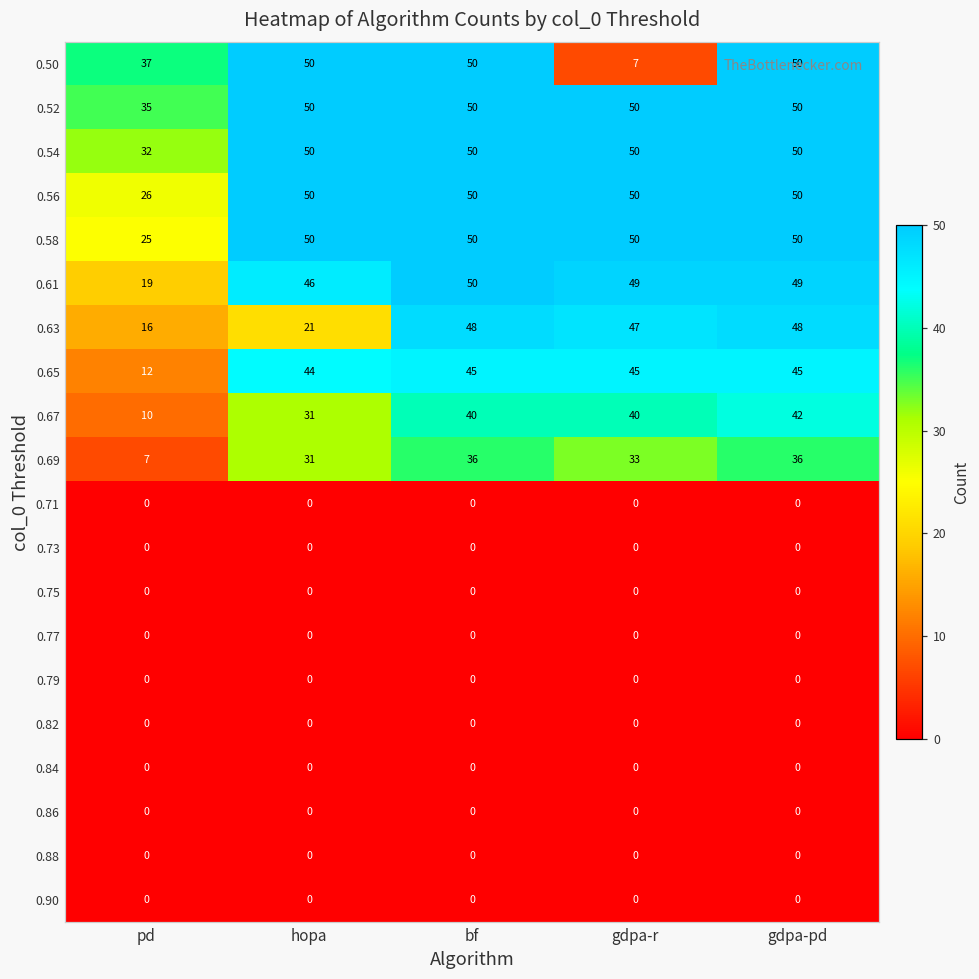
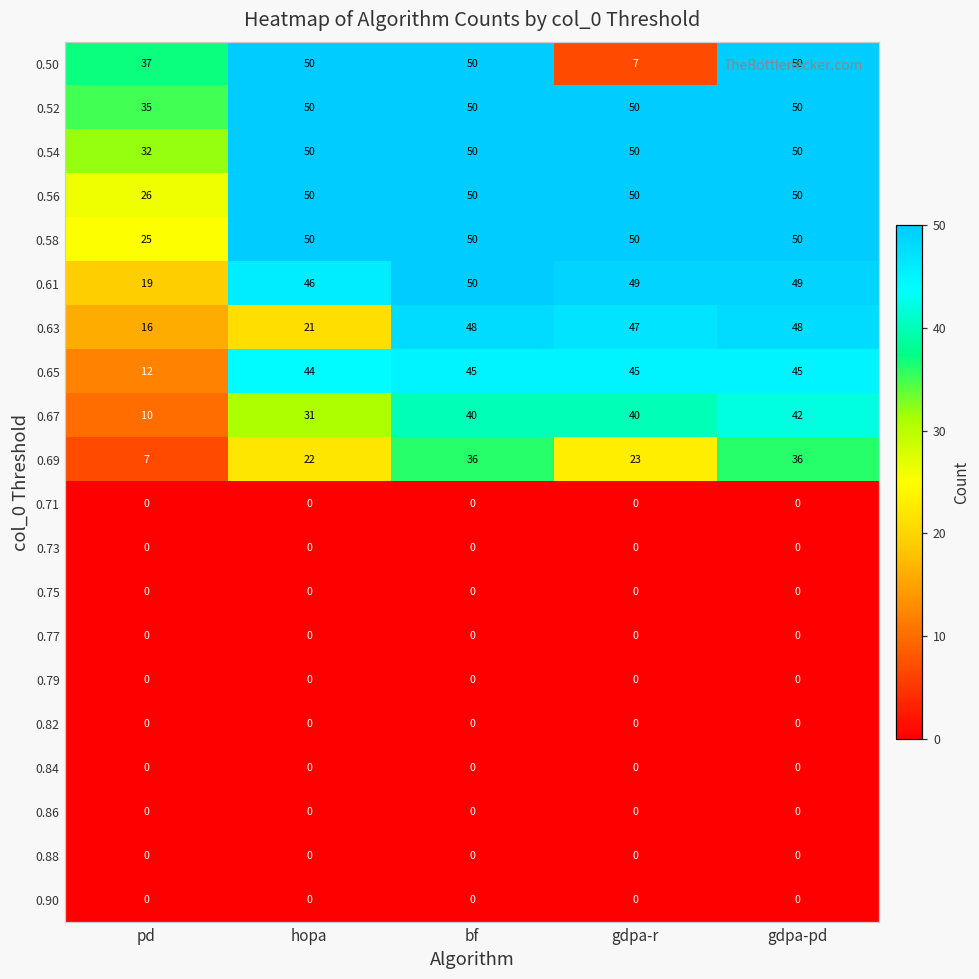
  {
    "0.50": {
      "pd": 37,
      "hopa": 50,
      "bf": 50,
      "gdpa-r": 7
    },
    "0.52": {
      "pd": 35,
      "hopa": 50,
      "bf": 50,
      "gdpa-r": 50,
      "gdpa-pd": 50
    },
    "0.54": {
      "pd": 32,
      "hopa": 50,
      "bf": 50,
      "gdpa-r": 50,
      "gdpa-pd": 50
    },
    "0.56": {
      "pd": 26,
      "hopa": 50,
      "bf": 50,
      "gdpa-r": 50,
      "gdpa-pd": 50
    },
    "0.58": {
      "pd": 25,
      "hopa": 50,
      "bf": 50,
      "gdpa-r": 50,
      "gdpa-pd": 50
    },
    "0.61": {
      "pd": 19,
      "hopa": 46,
      "bf": 50,
      "gdpa-r": 49,
      "gdpa-pd": 49
    },
    "0.63": {
      "pd": 16,
      "hopa": 21,
      "bf": 48,
      "gdpa-r": 47,
      "gdpa-pd": 48
    },
    "0.65": {
      "pd": 12,
      "hopa": 44,
      "bf": 45,
      "gdpa-r": 45,
      "gdpa-pd": 45
    },
    "0.67": {
      "pd": 10,
      "hopa": 31,
      "bf": 40,
      "gdpa-r": 40,
      "gdpa-pd": 42
    },
    "0.69": {
      "pd": 7,
-     "hopa": 31,
+     "hopa": 22,
      "bf": 36,
-     "gdpa-r": 33,
+     "gdpa-r": 23,
      "gdpa-pd": 36
    },
    "0.71": {
      "pd": 0,
      "hopa": 0,
      "bf": 0,
      "gdpa-r": 0,
      "gdpa-pd": 0
    },
    "0.73": {
      "pd": 0,
      "hopa": 0,
      "bf": 0,
      "gdpa-r": 0,
      "gdpa-pd": 0
    },
    "0.75": {
      "pd": 0,
      "hopa": 0,
      "bf": 0,
      "gdpa-r": 0,
      "gdpa-pd": 0
    },
    "0.77": {
      "pd": 0,
      "hopa": 0,
      "bf": 0,
      "gdpa-r": 0,
      "gdpa-pd": 0
    },
    "0.79": {
      "pd": 0,
      "hopa": 0,
      "bf": 0,
      "gdpa-r": 0,
      "gdpa-pd": 0
    },
    "0.82": {
      "pd": 0,
      "hopa": 0,
      "bf": 0,
      "gdpa-r": 0,
      "gdpa-pd": 0
    },
    "0.84": {
      "pd": 0,
      "hopa": 0,
      "bf": 0,
      "gdpa-r": 0,
      "gdpa-pd": 0
    },
    "0.86": {
      "pd": 0,
      "hopa": 0,
      "bf": 0,
      "gdpa-r": 0,
      "gdpa-pd": 0
    },
    "0.88": {
      "pd": 0,
      "hopa": 0,
      "bf": 0,
      "gdpa-r": 0,
      "gdpa-pd": 0
    },
    "0.90": {
      "pd": 0,
      "hopa": 0,
      "bf": 0,
      "gdpa-r": 0,
      "gdpa-pd": 0
    }
  }
